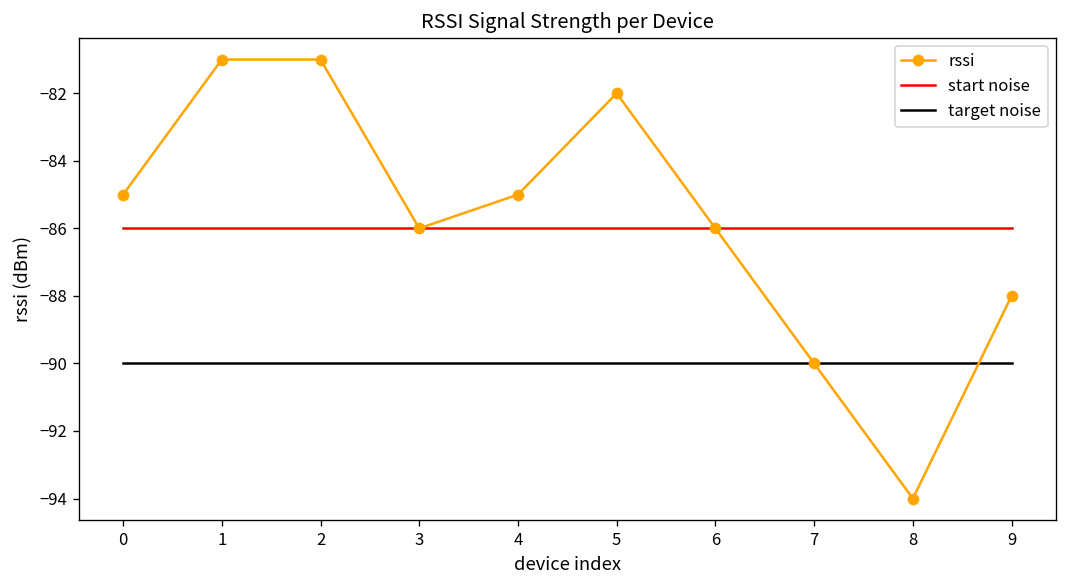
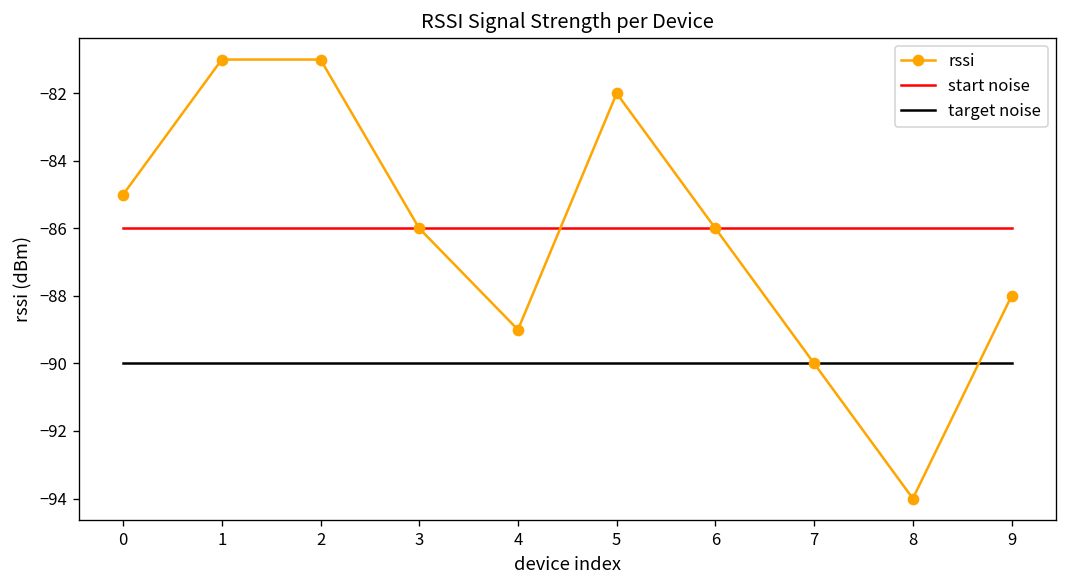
  {
    "rssi": {
      "0": -85,
      "1": -81,
      "2": -81,
-     "4": -85,
+     "4": -89,
      "5": -82,
      "8": -94,
      "9": -88
    },
    "start noise": {
      "0": -86,
      "1": -86,
      "2": -86,
      "4": -86,
      "5": -86,
      "7": -86,
      "8": -86,
      "9": -86
    },
    "target noise": {
      "0": -90,
      "1": -90,
      "2": -90,
      "3": -90,
      "4": -90,
      "5": -90,
      "6": -90,
      "8": -90,
      "9": -90
    }
  }
